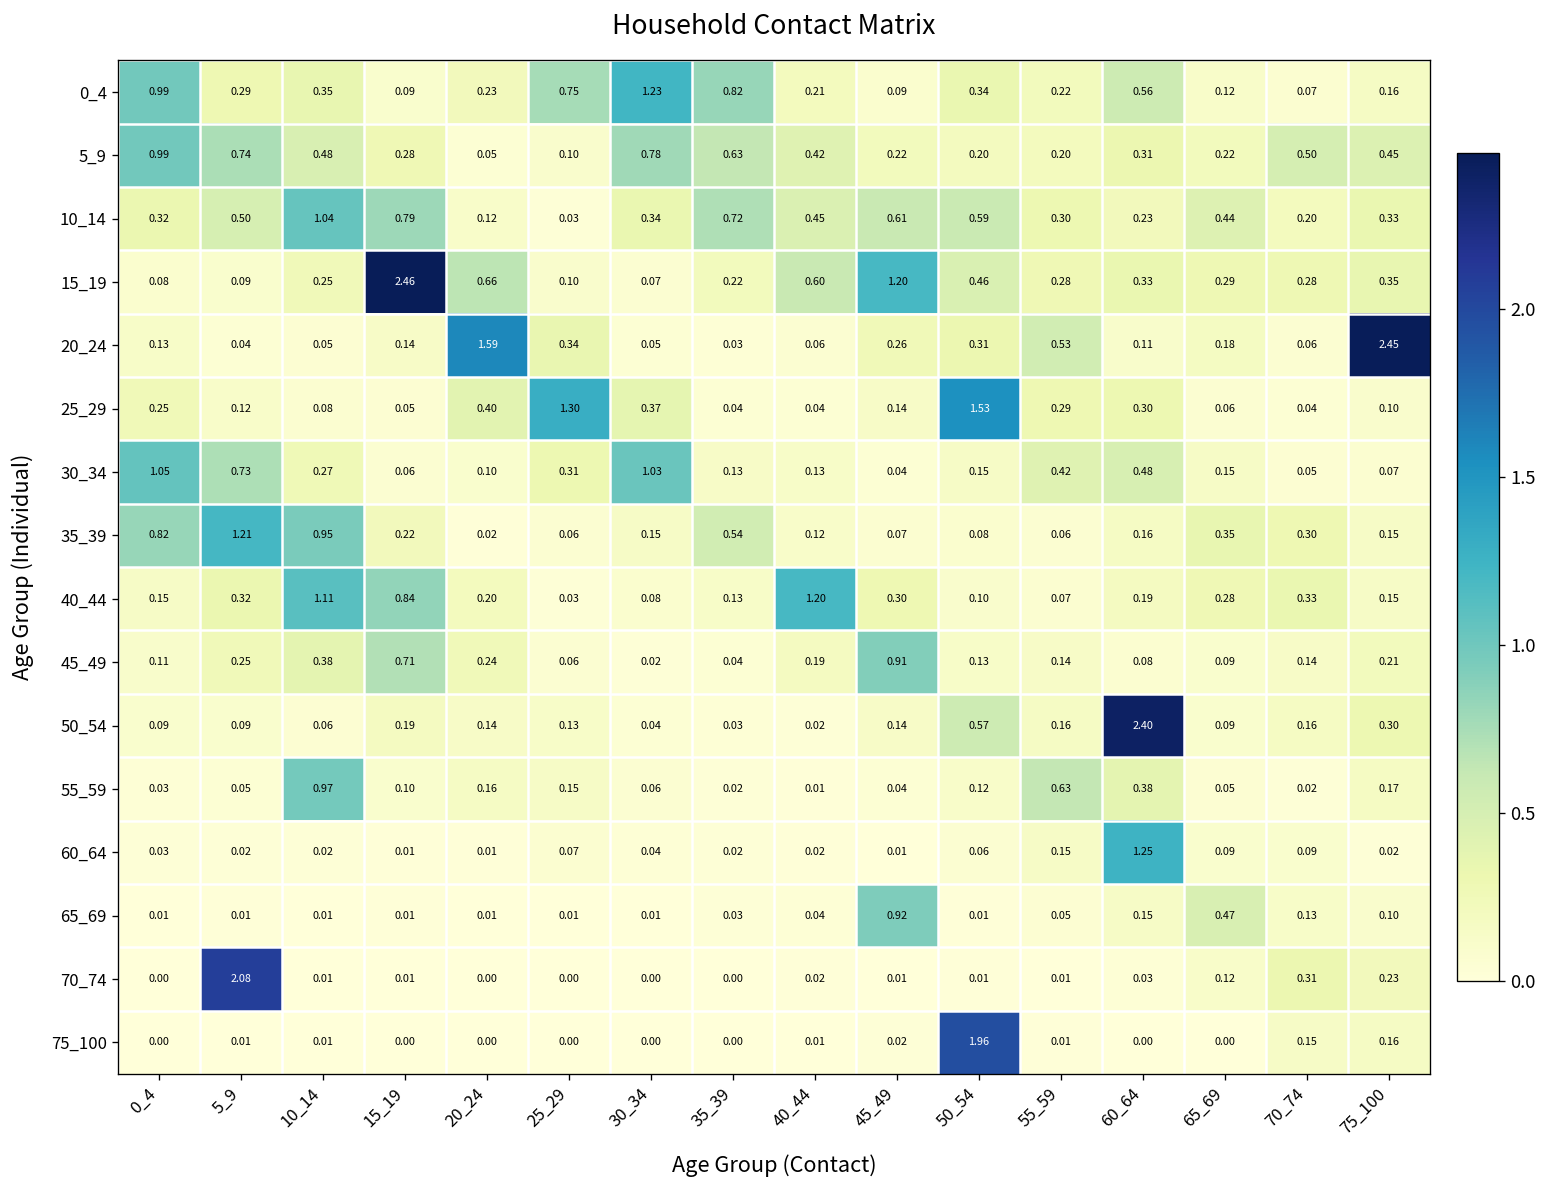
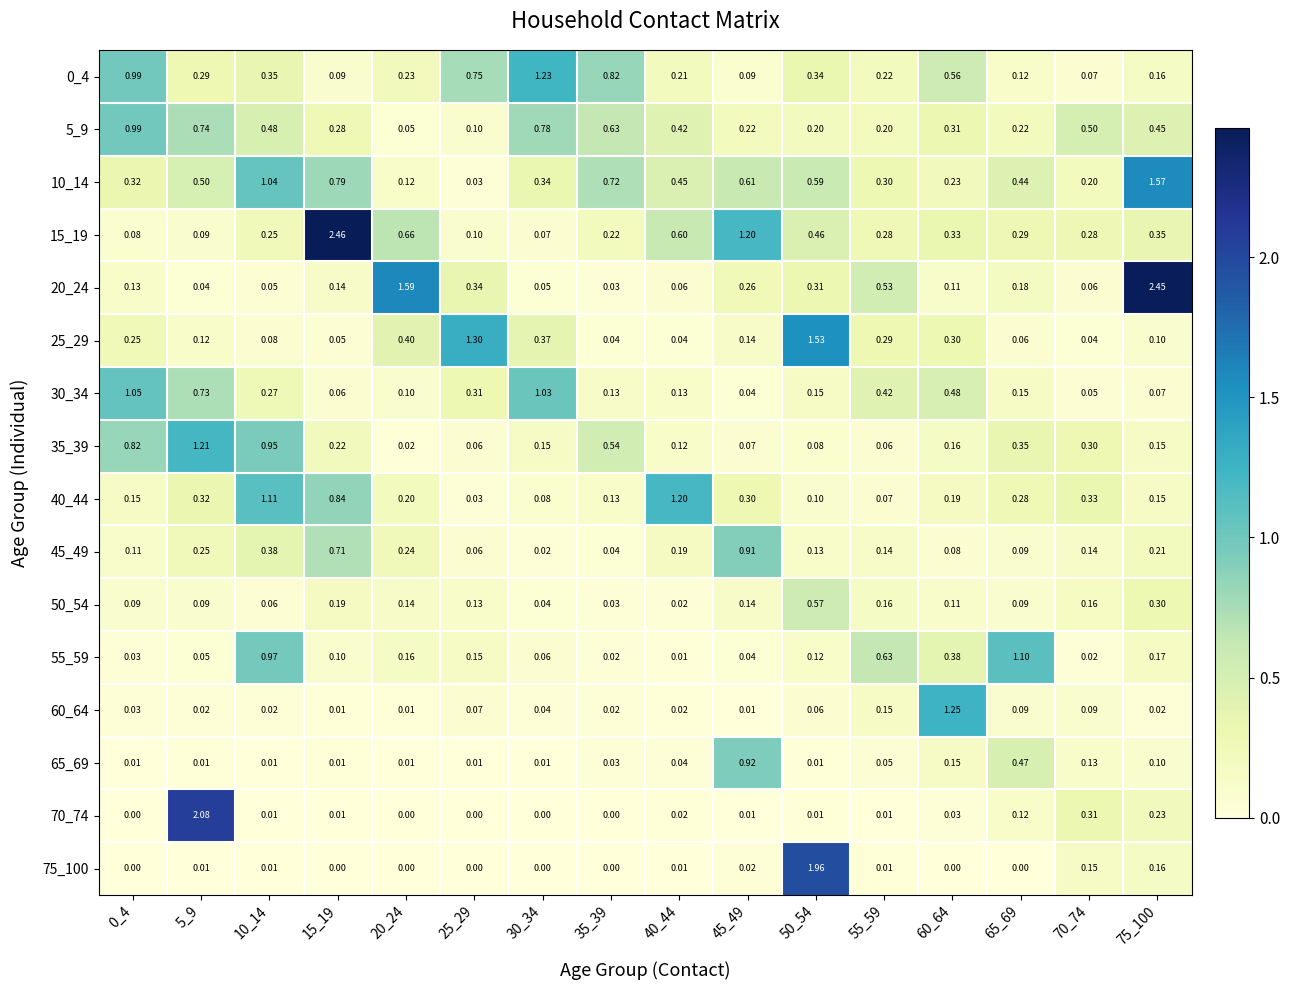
  {
    "10_14": {
      "0_4": 0.32,
      "5_9": 0.50,
      "10_14": 1.04,
      "15_19": 0.79,
      "20_24": 0.12,
      "25_29": 0.03,
      "30_34": 0.34,
      "35_39": 0.72,
      "40_44": 0.45,
      "45_49": 0.61,
      "50_54": 0.59,
      "55_59": 0.30,
      "60_64": 0.23,
      "65_69": 0.44,
      "70_74": 0.20,
-     "75_100": 0.33
+     "75_100": 1.57
    },
    "50_54": {
      "0_4": 0.09,
      "5_9": 0.09,
      "10_14": 0.06,
      "15_19": 0.19,
      "20_24": 0.14,
      "25_29": 0.13,
      "30_34": 0.04,
      "35_39": 0.03,
      "40_44": 0.02,
      "45_49": 0.14,
      "50_54": 0.57,
      "55_59": 0.16,
-     "60_64": 2.40,
+     "60_64": 0.11,
      "65_69": 0.09,
      "70_74": 0.16,
      "75_100": 0.30
    },
    "55_59": {
      "0_4": 0.03,
      "5_9": 0.05,
      "10_14": 0.97,
      "15_19": 0.10,
      "20_24": 0.16,
      "25_29": 0.15,
      "30_34": 0.06,
      "35_39": 0.02,
      "40_44": 0.01,
      "45_49": 0.04,
      "50_54": 0.12,
      "55_59": 0.63,
      "60_64": 0.38,
-     "65_69": 0.05,
+     "65_69": 1.10,
      "70_74": 0.02,
      "75_100": 0.17
    }
  }
